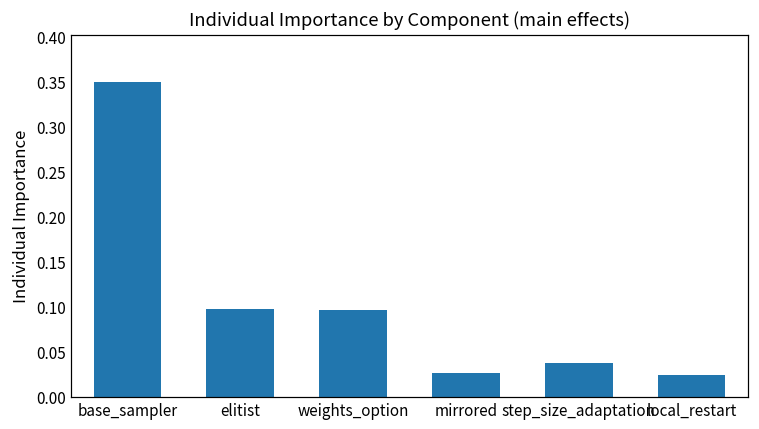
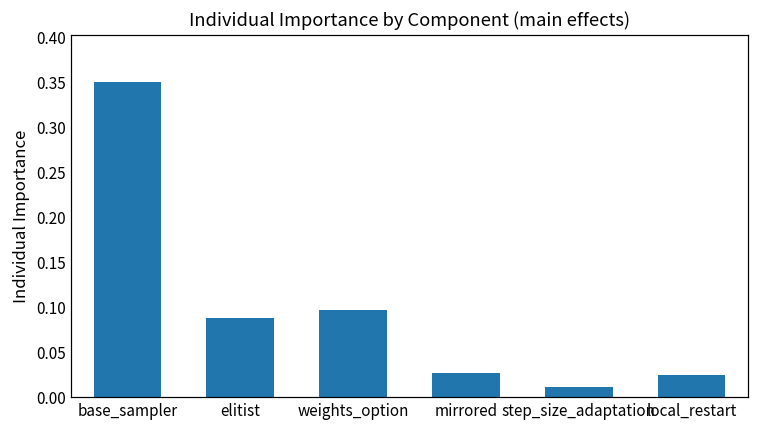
  {
    "base_sampler": 0.35,
-   "elitist": 0.10,
+   "elitist": 0.09,
    "weights_option": 0.10,
    "mirrored": 0.03,
-   "step_size_adaptation": 0.04,
+   "step_size_adaptation": 0.01,
    "local_restart": 0.02
  }
